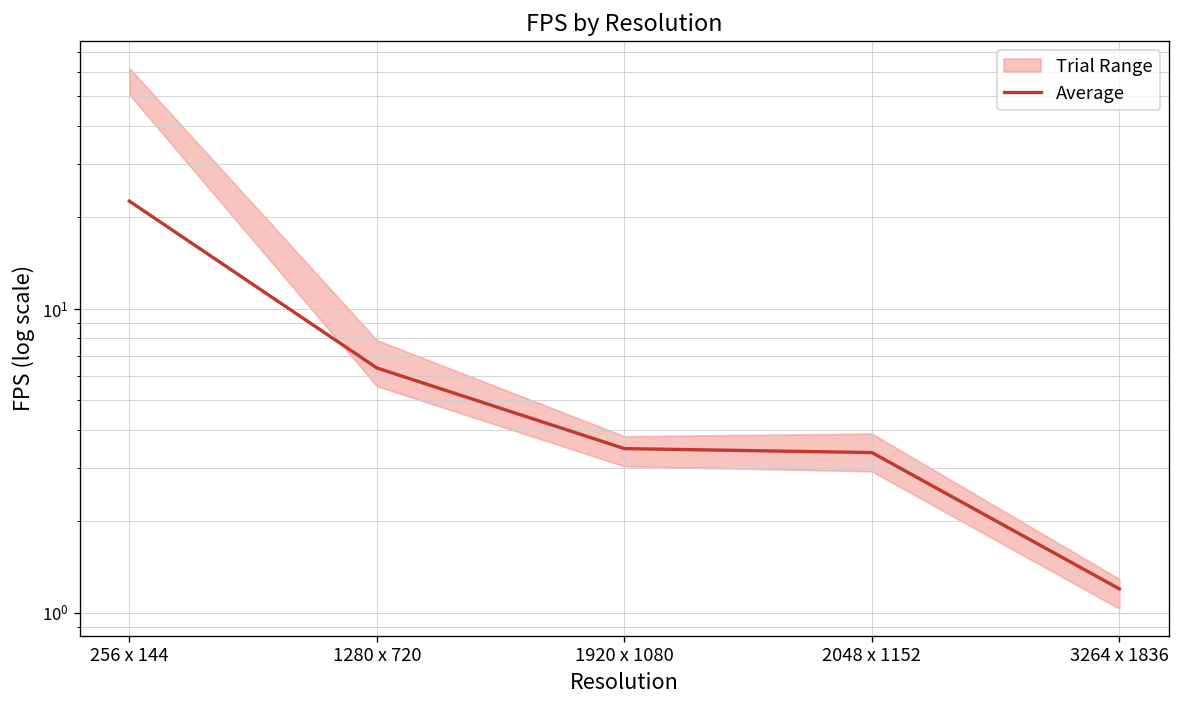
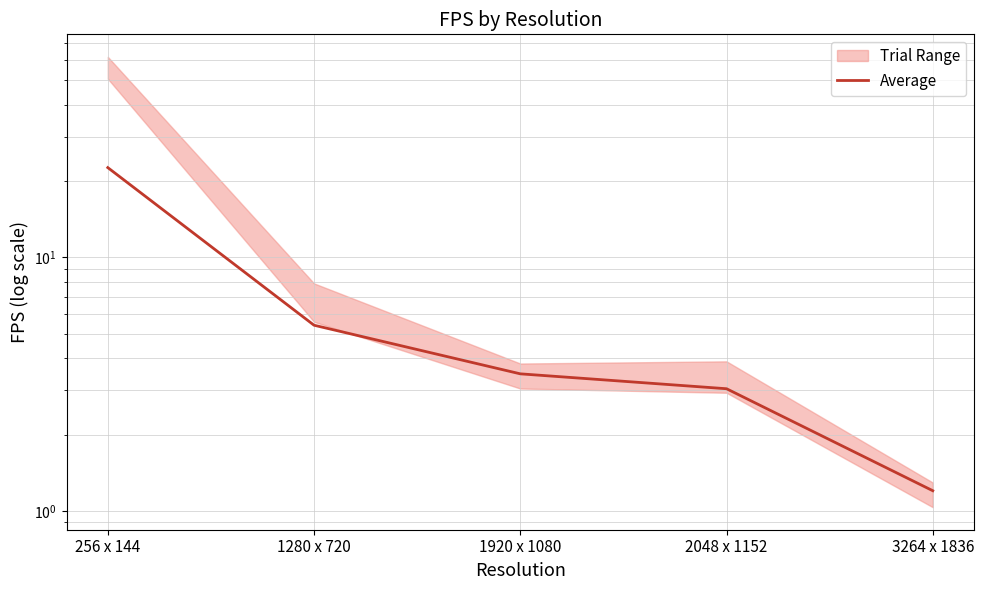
  {
    "Average": {
      "256 x 144": 23,
-     "1280 x 720": 6.4,
+     "1280 x 720": 5.4,
      "1920 x 1080": 3.5,
-     "2048 x 1152": 3.4,
+     "2048 x 1152": 3.0,
      "3264 x 1836": 1.2
    }
  }
